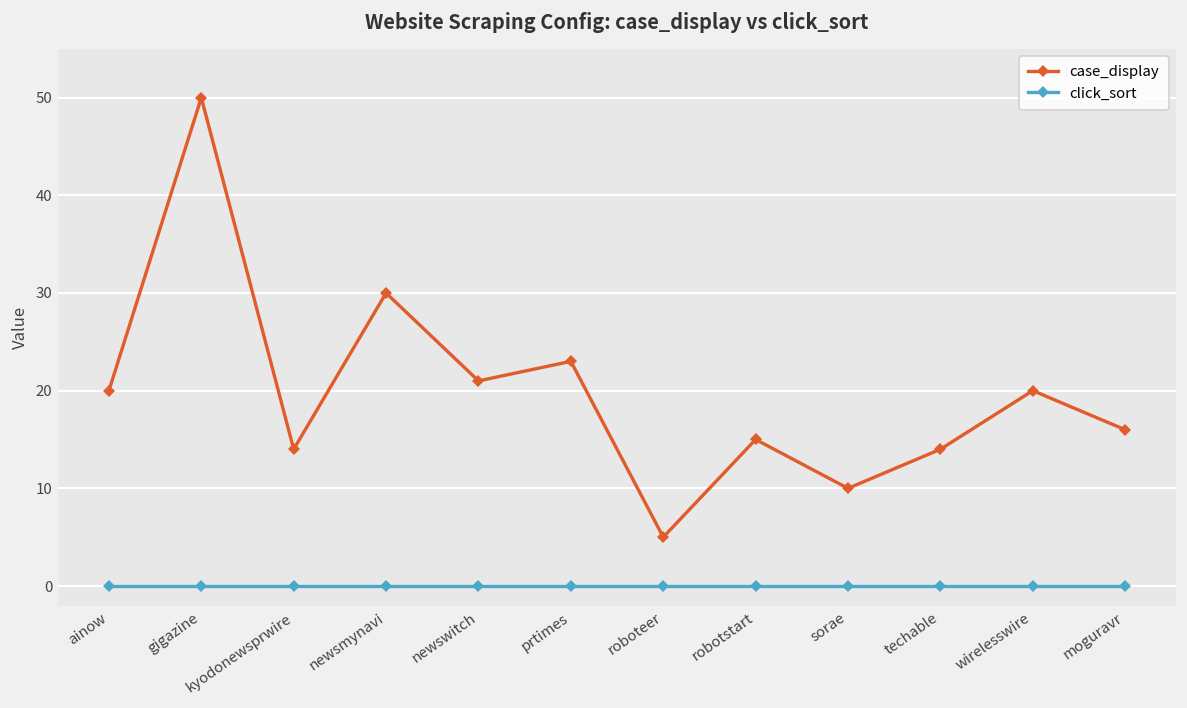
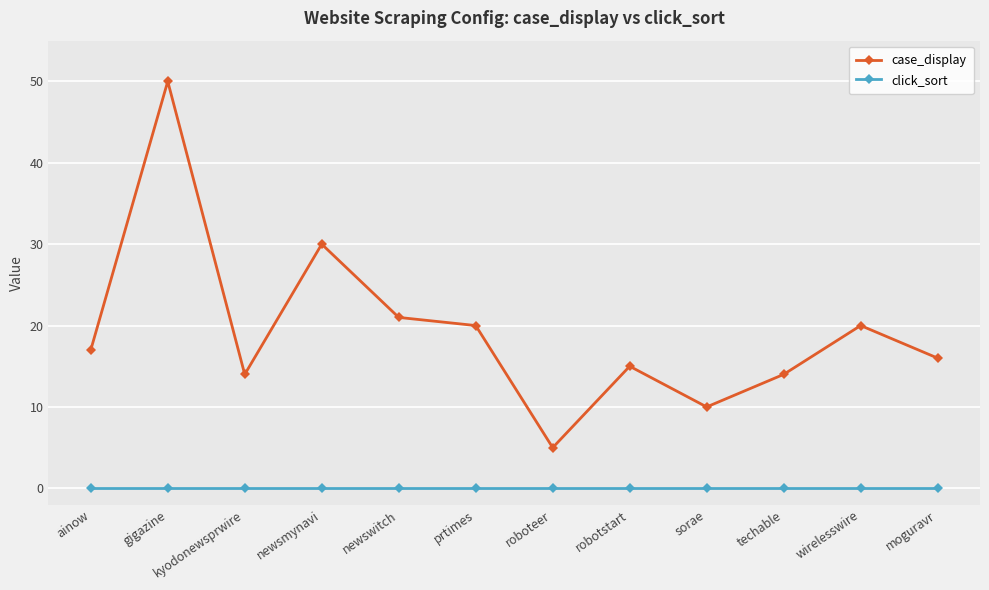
  {
    "case_display": {
-     "ainow": 20,
+     "ainow": 17,
      "gigazine": 50,
      "kyodonewsprwire": 14,
      "newsmynavi": 30,
      "newswitch": 21,
-     "prtimes": 23,
+     "prtimes": 20,
      "roboteer": 5,
      "robotstart": 15,
      "sorae": 10,
      "techable": 14,
      "wirelesswire": 20,
      "moguravr": 16
    },
    "click_sort": {
      "ainow": 0,
      "gigazine": 0,
      "kyodonewsprwire": 0,
      "newsmynavi": 0,
      "newswitch": 0,
      "prtimes": 0,
      "roboteer": 0,
      "robotstart": 0,
      "sorae": 0,
      "techable": 0,
      "wirelesswire": 0,
      "moguravr": 0
    }
  }
